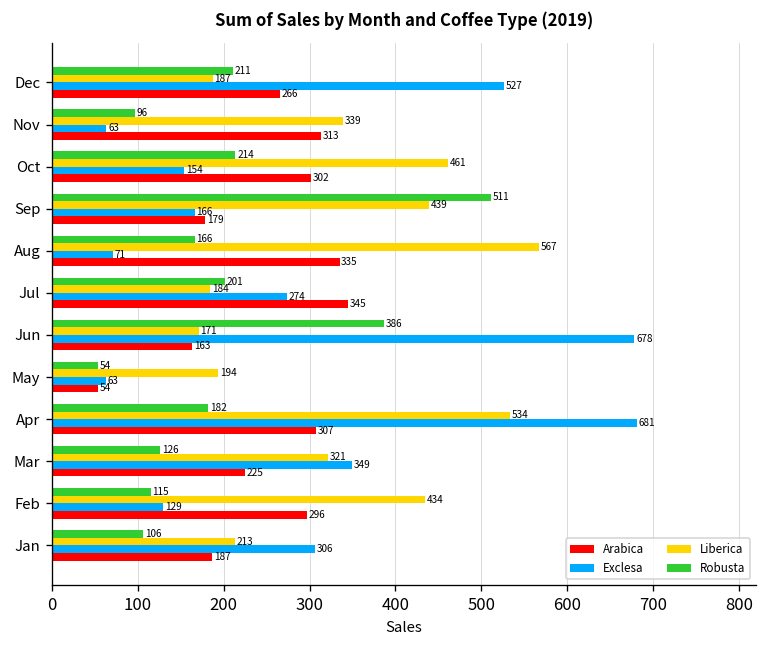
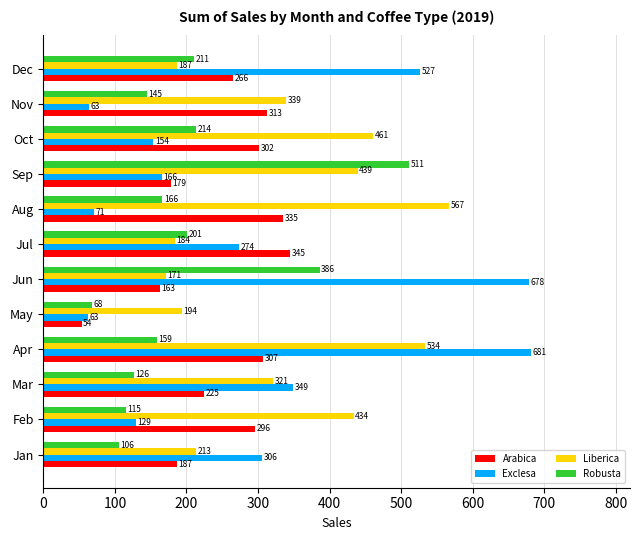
  {
    "Arabica": {
      "Dec": 266,
      "Nov": 313,
      "Oct": 302,
      "Sep": 179,
      "Aug": 335,
      "Jul": 345,
      "Jun": 163,
      "May": 54,
      "Apr": 307,
      "Mar": 225,
      "Feb": 296,
      "Jan": 187
    },
    "Exclesa": {
      "Dec": 527,
      "Nov": 63,
      "Oct": 154,
      "Sep": 166,
      "Aug": 71,
      "Jul": 274,
      "Jun": 678,
      "May": 63,
      "Apr": 681,
      "Mar": 349,
      "Feb": 129,
      "Jan": 306
    },
    "Liberica": {
      "Dec": 187,
      "Nov": 339,
      "Oct": 461,
      "Sep": 439,
      "Aug": 567,
      "Jul": 184,
      "Jun": 171,
      "May": 194,
      "Apr": 534,
      "Mar": 321,
      "Feb": 434,
      "Jan": 213
    },
    "Robusta": {
      "Dec": 211,
-     "Nov": 96,
+     "Nov": 145,
      "Oct": 214,
      "Sep": 511,
      "Aug": 166,
      "Jul": 201,
      "Jun": 386,
-     "May": 54,
-     "Apr": 182,
+     "May": 68,
+     "Apr": 159,
      "Mar": 126,
      "Feb": 115,
      "Jan": 106
    }
  }
